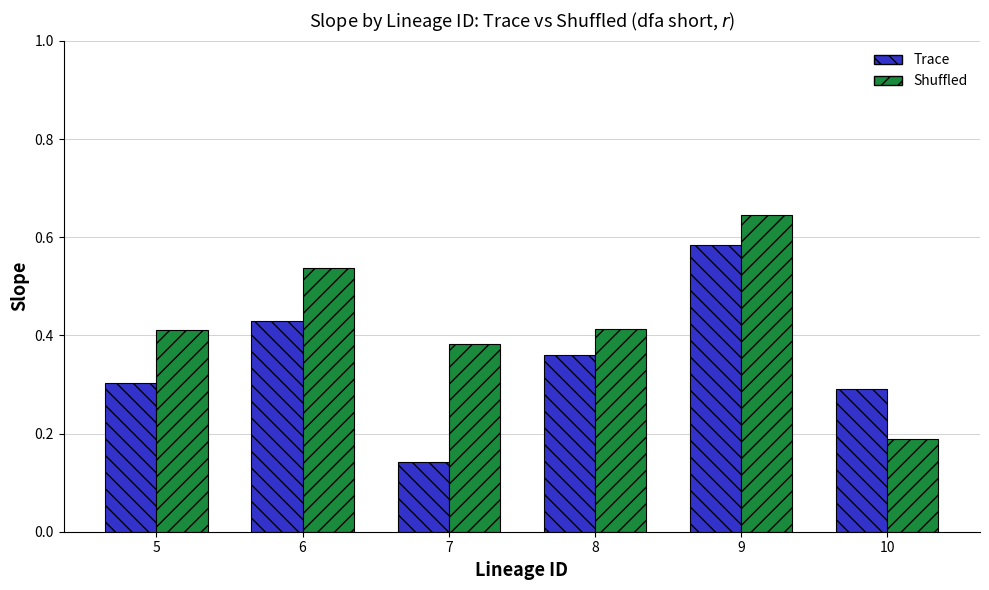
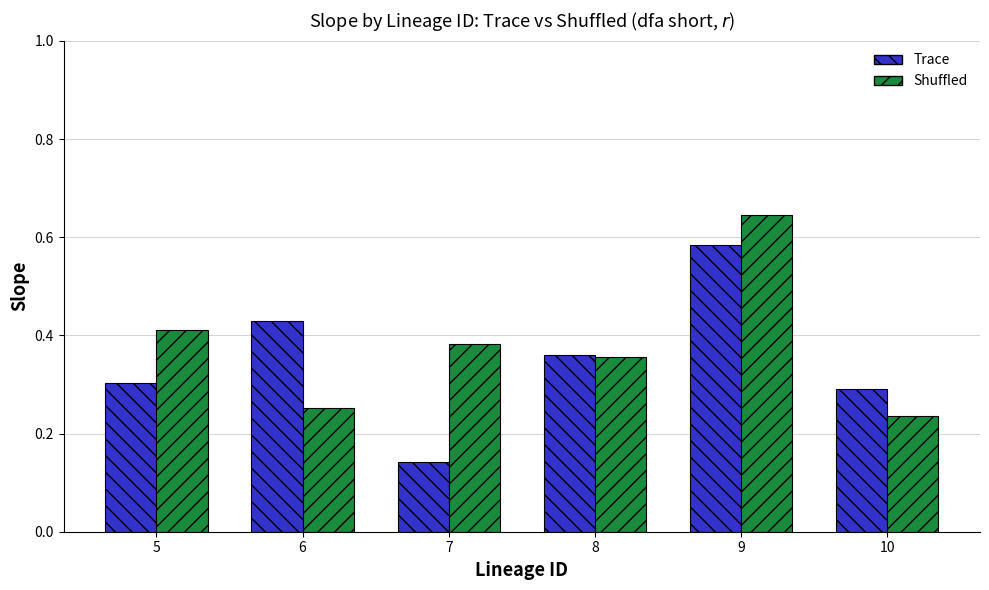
  {
    "Trace": {
      "5": 0.30,
      "6": 0.43,
      "7": 0.14,
      "8": 0.36,
      "9": 0.58,
      "10": 0.29
    },
    "Shuffled": {
      "5": 0.41,
-     "6": 0.54,
+     "6": 0.25,
      "7": 0.38,
-     "8": 0.41,
+     "8": 0.36,
      "9": 0.65,
-     "10": 0.19
+     "10": 0.24
    }
  }
